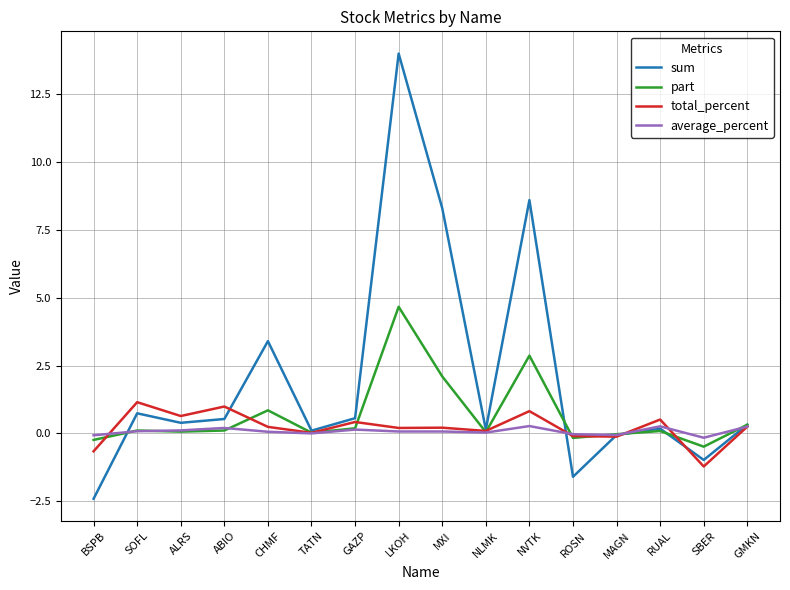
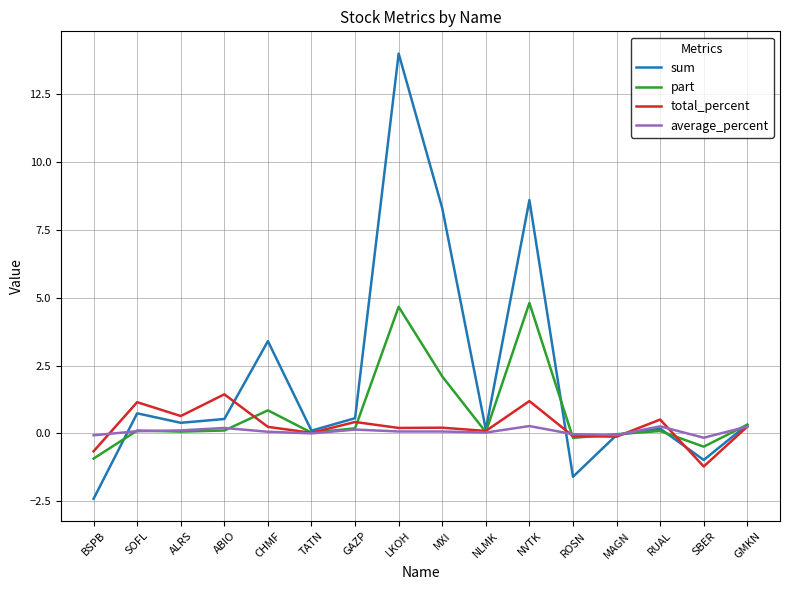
  {
    "sum": {
      "BSPB": -2.4,
      "SOFL": 0.7,
      "ALRS": 0.4,
      "ABIO": 0.5,
      "CHMF": 3.4,
      "GAZP": 0.6,
      "LKOH": 14.0,
      "MXI": 8.3,
      "NVTK": 8.6,
      "ROSN": -1.6,
      "SBER": -1.0
    },
    "part": {
-     "BSPB": -0.2,
+     "BSPB": -0.9,
      "CHMF": 0.9,
      "LKOH": 4.7,
      "MXI": 2.1,
-     "NVTK": 2.9,
+     "NVTK": 4.8,
      "SBER": -0.5
    },
    "total_percent": {
      "BSPB": -0.7,
      "SOFL": 1.2,
      "ALRS": 0.6,
-     "ABIO": 1.0,
+     "ABIO": 1.4,
      "CHMF": 0.2,
      "GAZP": 0.4,
      "LKOH": 0.2,
      "MXI": 0.2,
-     "NVTK": 0.8,
+     "NVTK": 1.2,
      "RUAL": 0.5,
      "SBER": -1.2
    },
    "average_percent": {
      "BSPB": -0.1,
      "CHMF": 0.1,
      "LKOH": 0.1,
      "MXI": 0.1,
      "NVTK": 0.3,
      "SBER": -0.2
    }
  }
